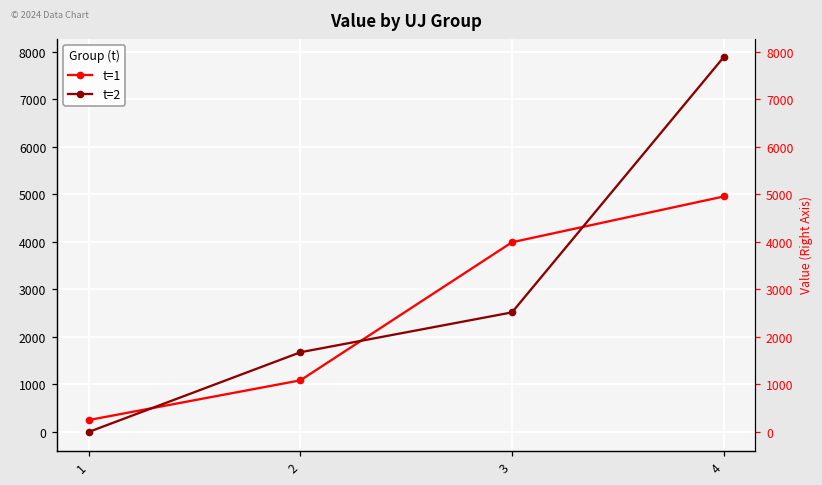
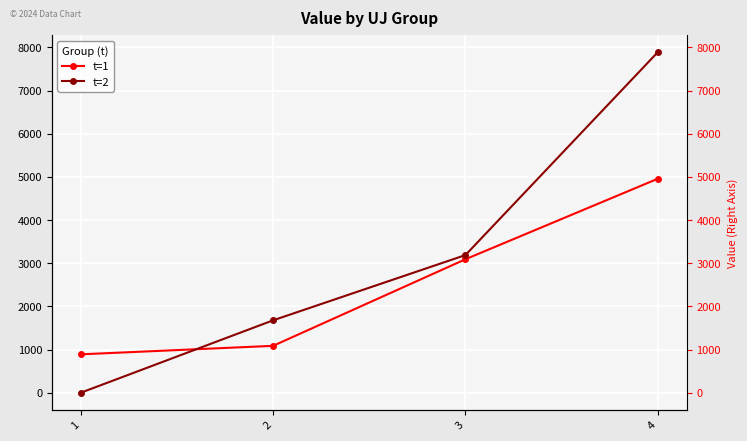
  {
    "t=1": {
-     "1": 300,
+     "1": 900,
      "2": 1100,
-     "3": 4000,
+     "3": 3100,
      "4": 5000
    },
    "t=2": {
      "1": 0,
      "2": 1700,
-     "3": 2500,
+     "3": 3200,
      "4": 7900
    }
  }
